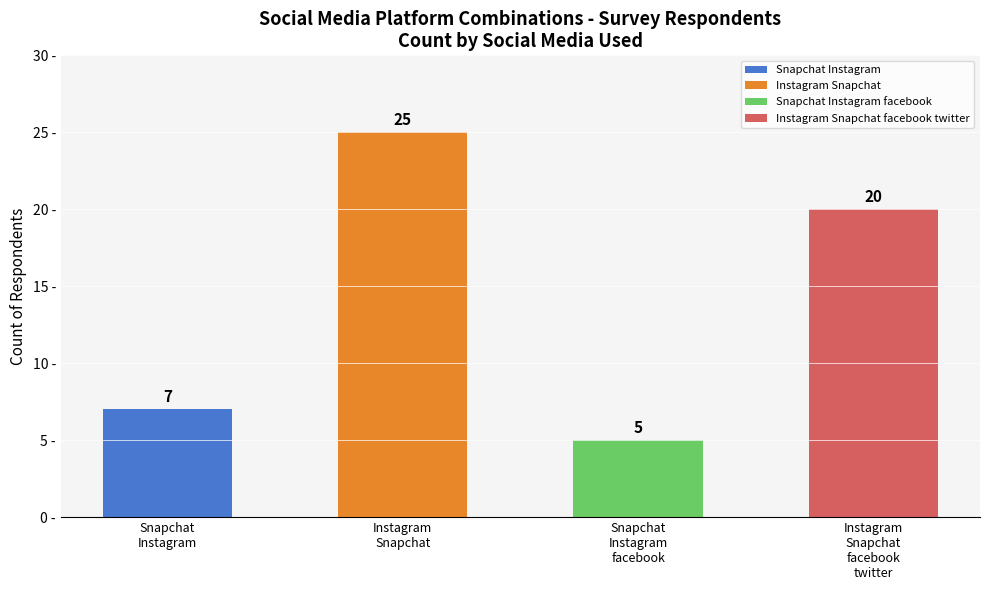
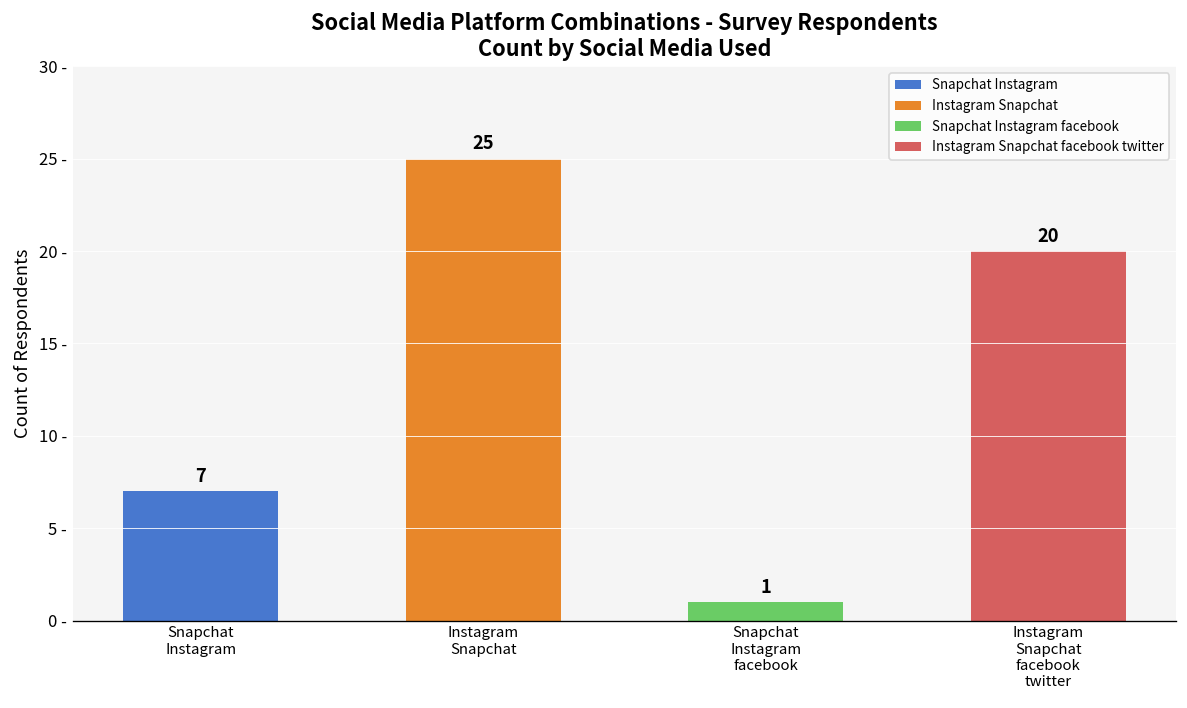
  {
    "Snapchat Instagram": 7,
    "Instagram Snapchat": 25,
-   "Snapchat Instagram facebook": 5,
+   "Snapchat Instagram facebook": 1,
    "Instagram Snapchat facebook twitter": 20
  }
